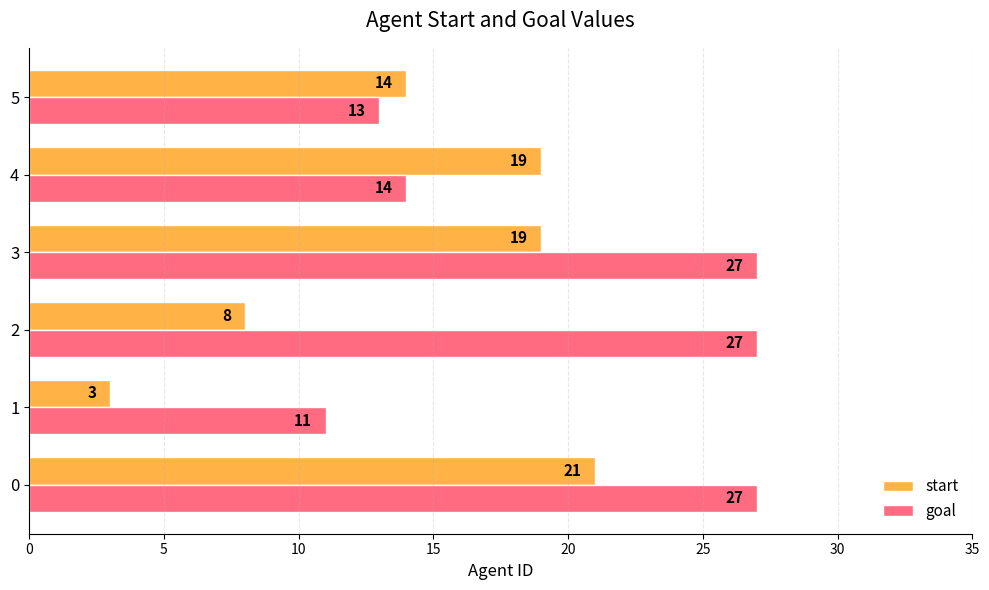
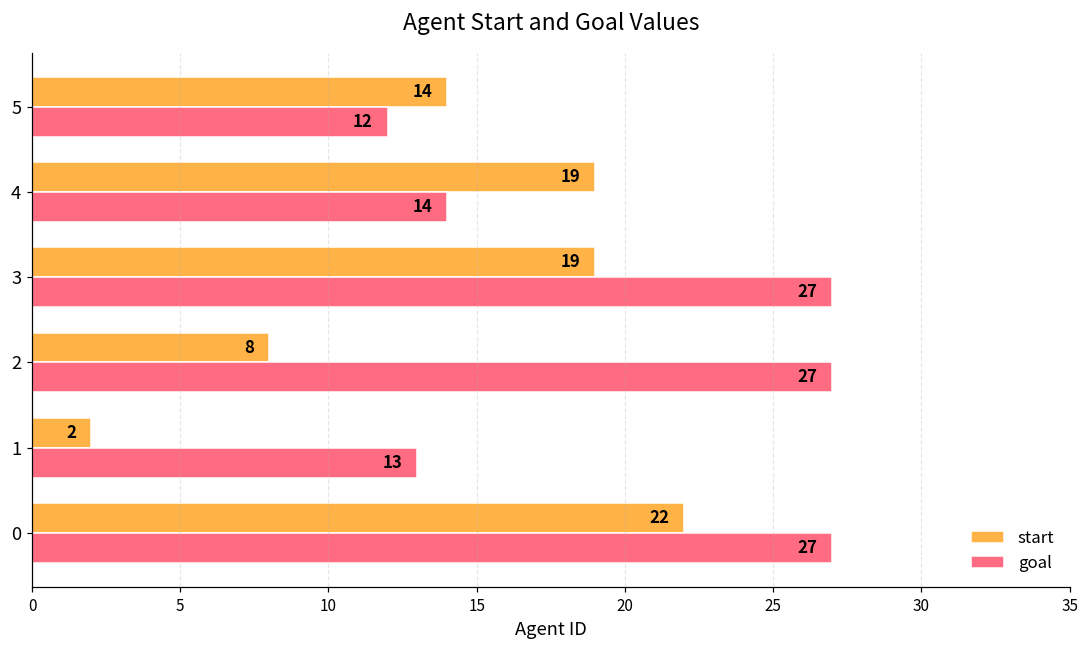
  {
    "start": {
      "5": 14,
      "4": 19,
      "3": 19,
      "2": 8,
-     "1": 3,
-     "0": 21
+     "1": 2,
+     "0": 22
    },
    "goal": {
-     "5": 13,
+     "5": 12,
      "4": 14,
      "3": 27,
      "2": 27,
-     "1": 11,
+     "1": 13,
      "0": 27
    }
  }
